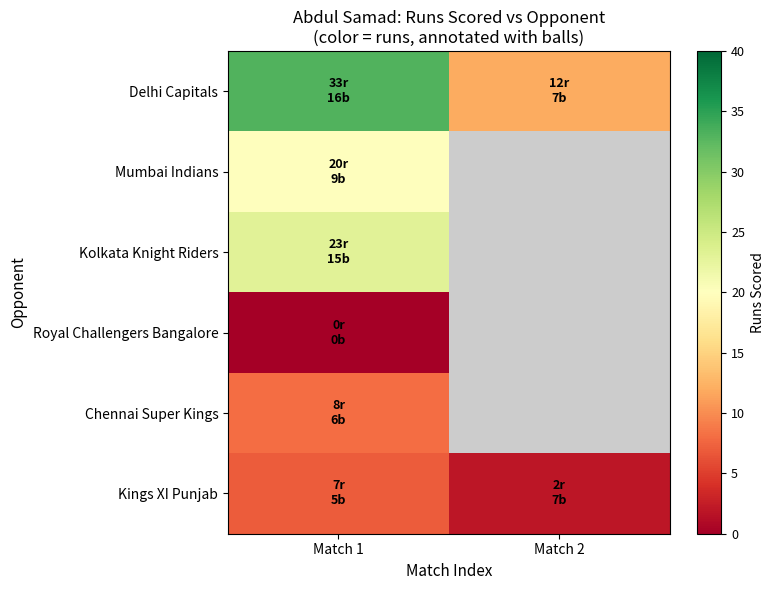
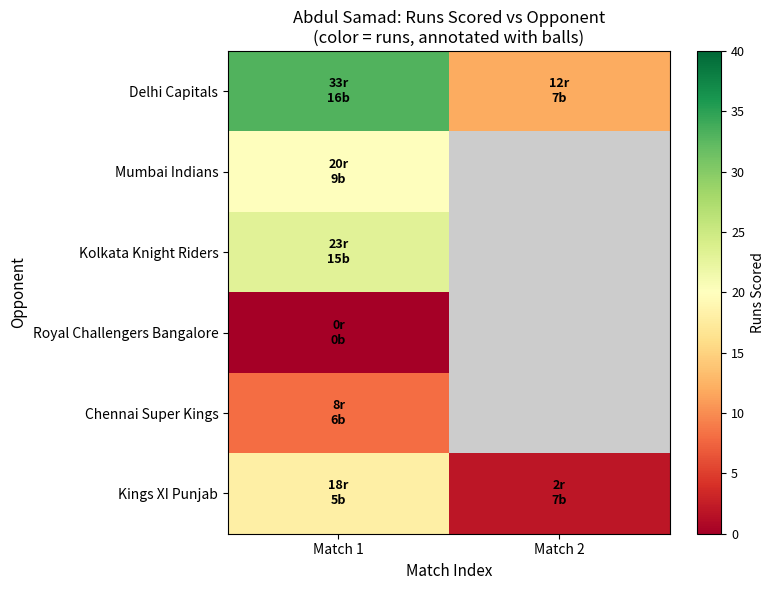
  {
    "Kings XI Punjab": {
-     "Match 1": "7r"
+     "Match 1": "18r"
    }
  }
